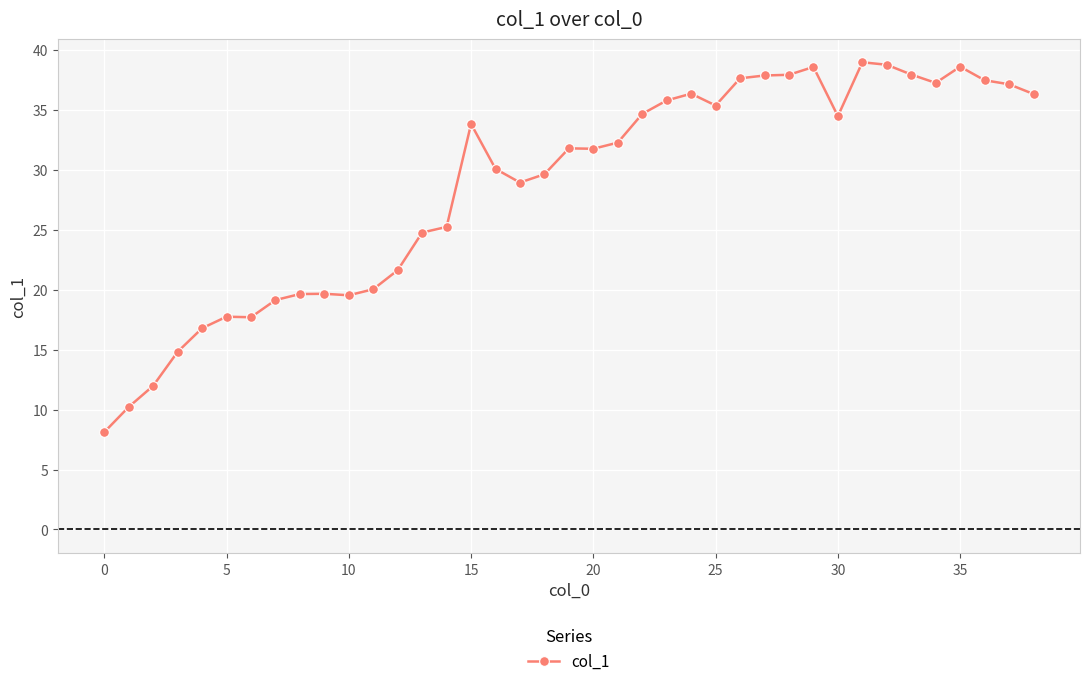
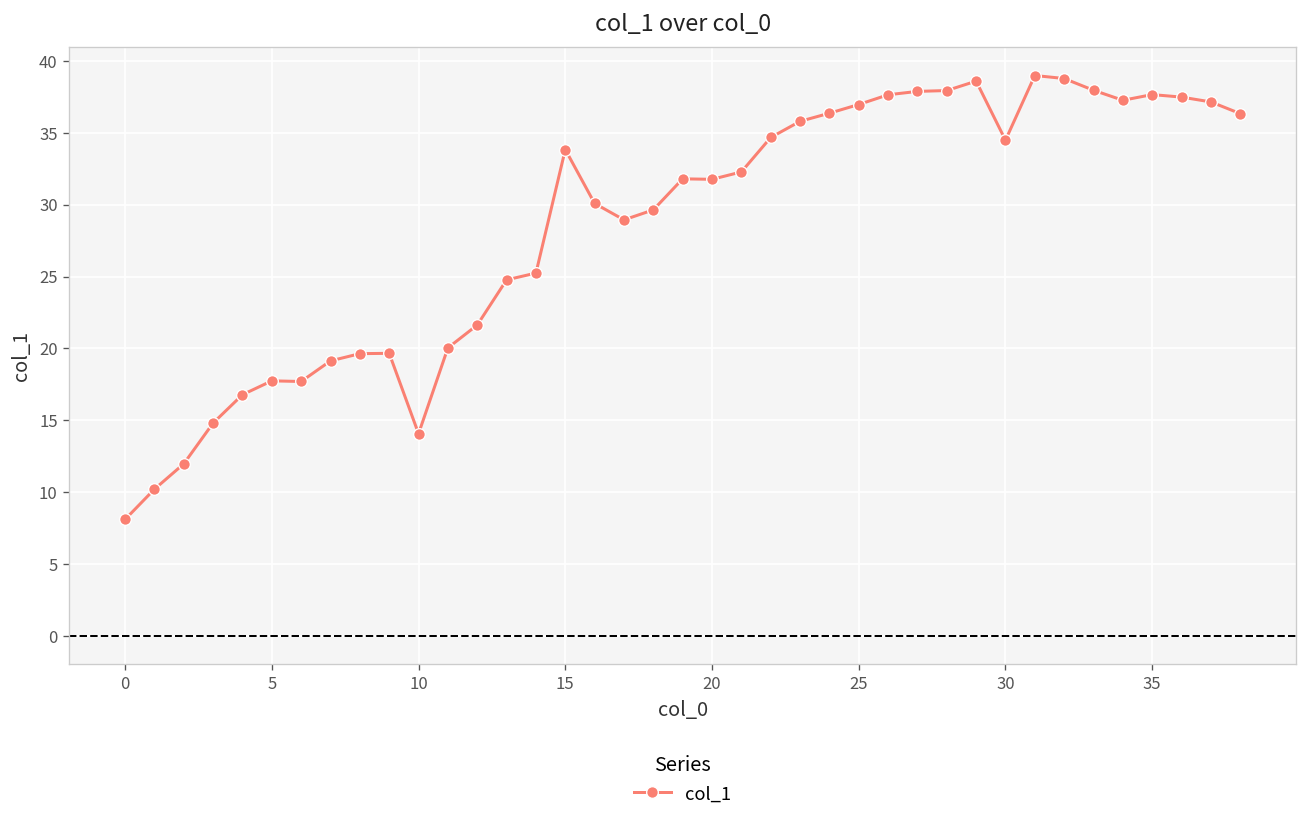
  {
    "0": 8.1,
    "5": 17.7,
-   "10": 19.5,
+   "10": 14.1,
    "15": 33.8,
    "20": 31.8,
-   "25": 35.4,
+   "25": 37.0,
    "30": 34.5,
-   "35": 38.6
+   "35": 37.6
  }
